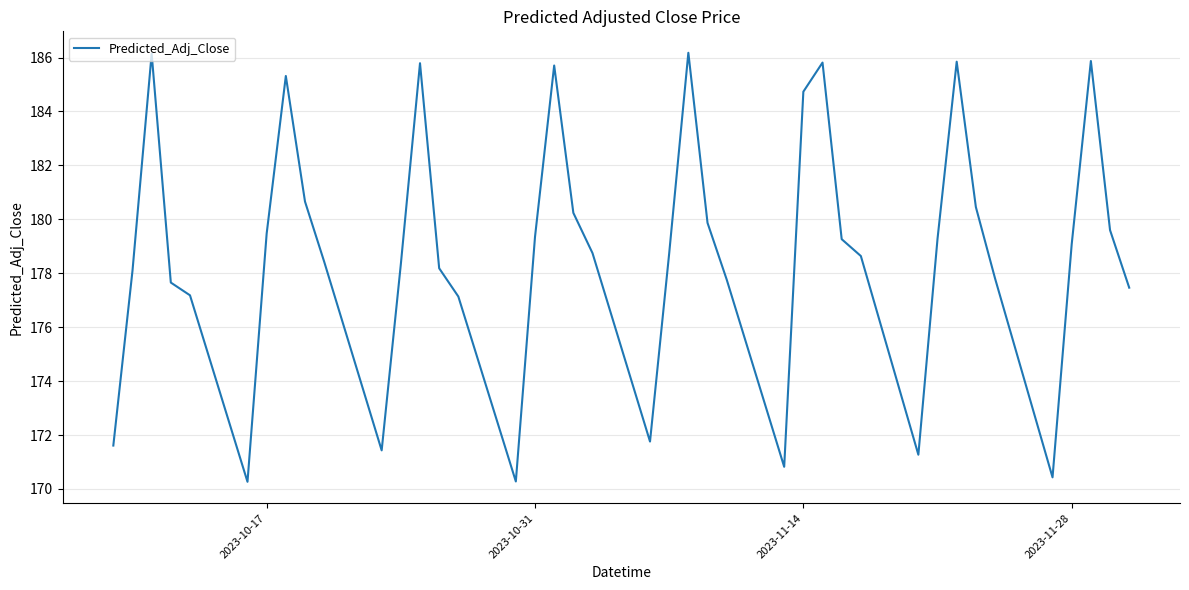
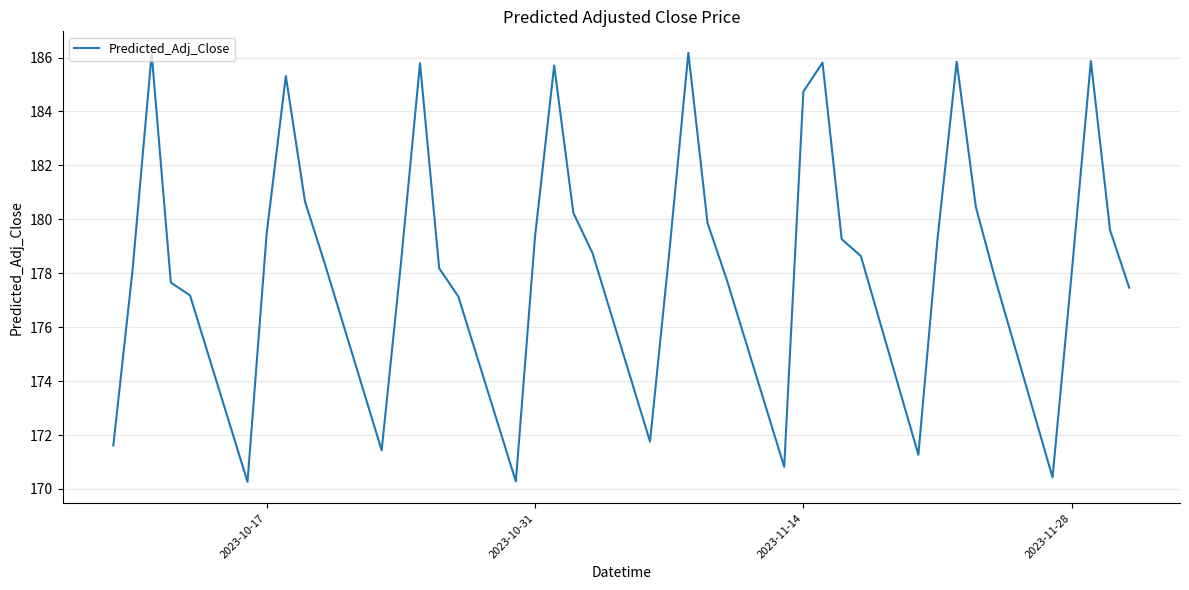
  {
    "2023-10-17": 179.5,
    "2023-10-31": 179.4,
    "2023-11-14": 184.7,
-   "2023-11-28": 179.1
+   "2023-11-28": 178.0
  }
